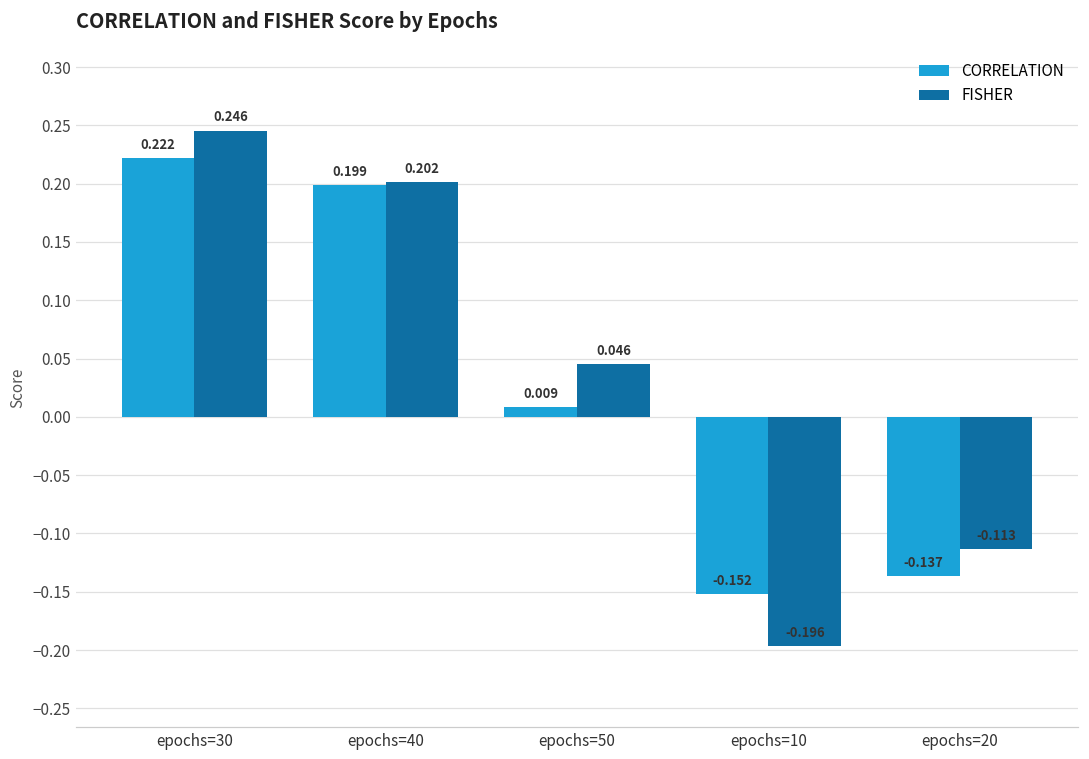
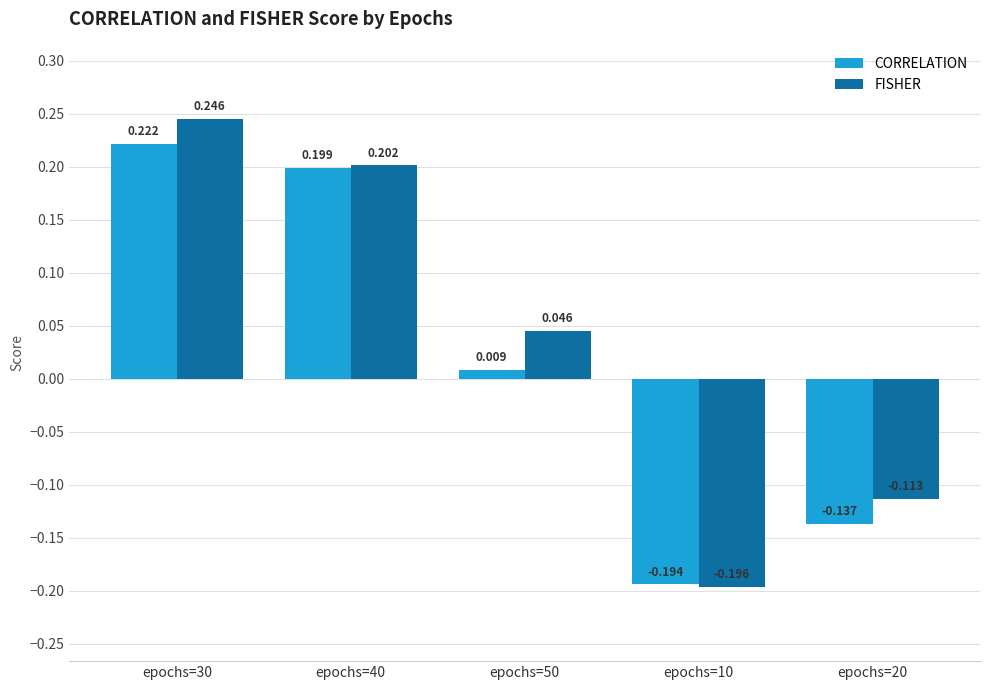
  {
    "CORRELATION": {
      "epochs=30": 0.222,
      "epochs=40": 0.199,
      "epochs=50": 0.009,
-     "epochs=10": -0.152,
+     "epochs=10": -0.194,
      "epochs=20": -0.137
    },
    "FISHER": {
      "epochs=30": 0.246,
      "epochs=40": 0.202,
      "epochs=50": 0.046,
      "epochs=10": -0.196,
      "epochs=20": -0.113
    }
  }
